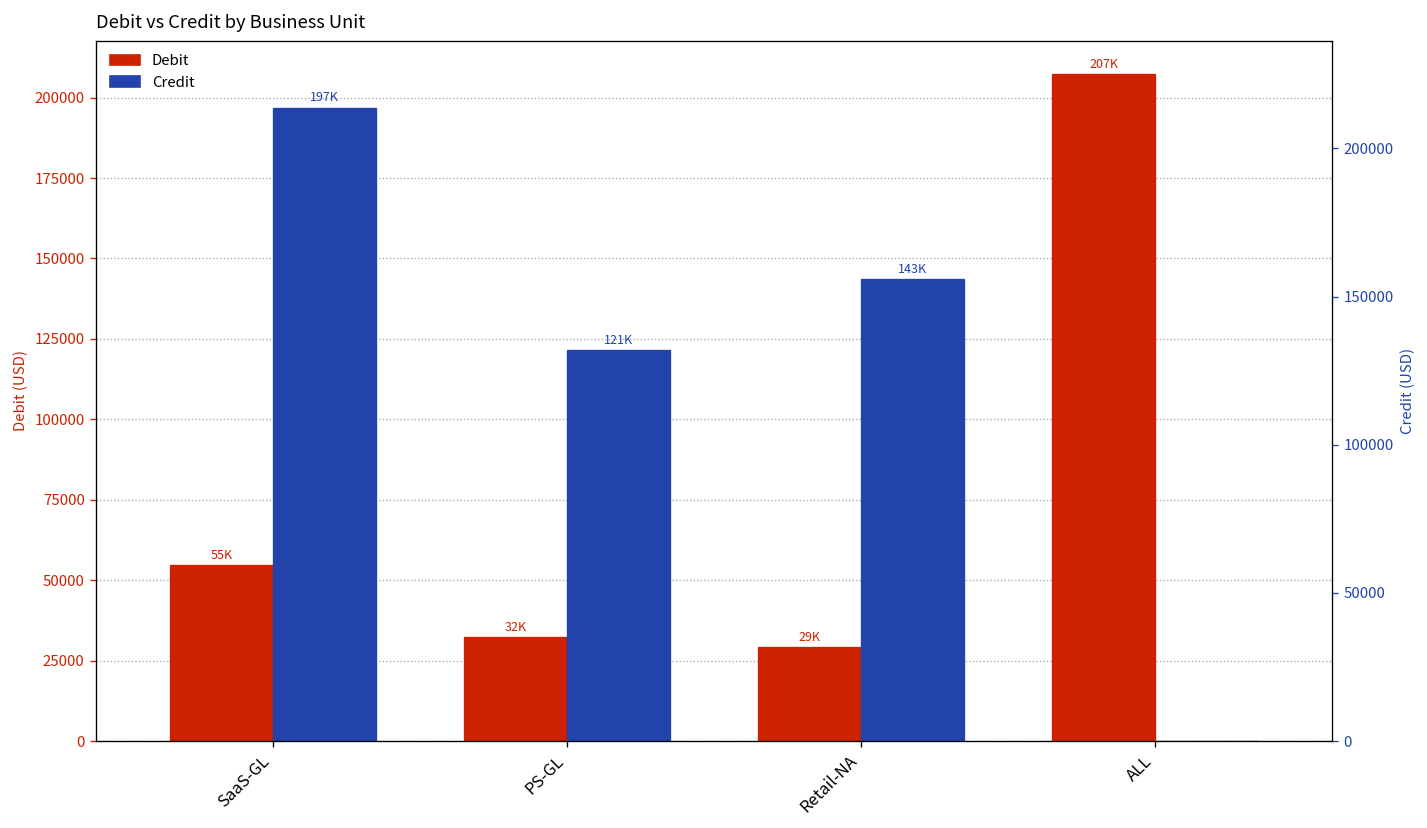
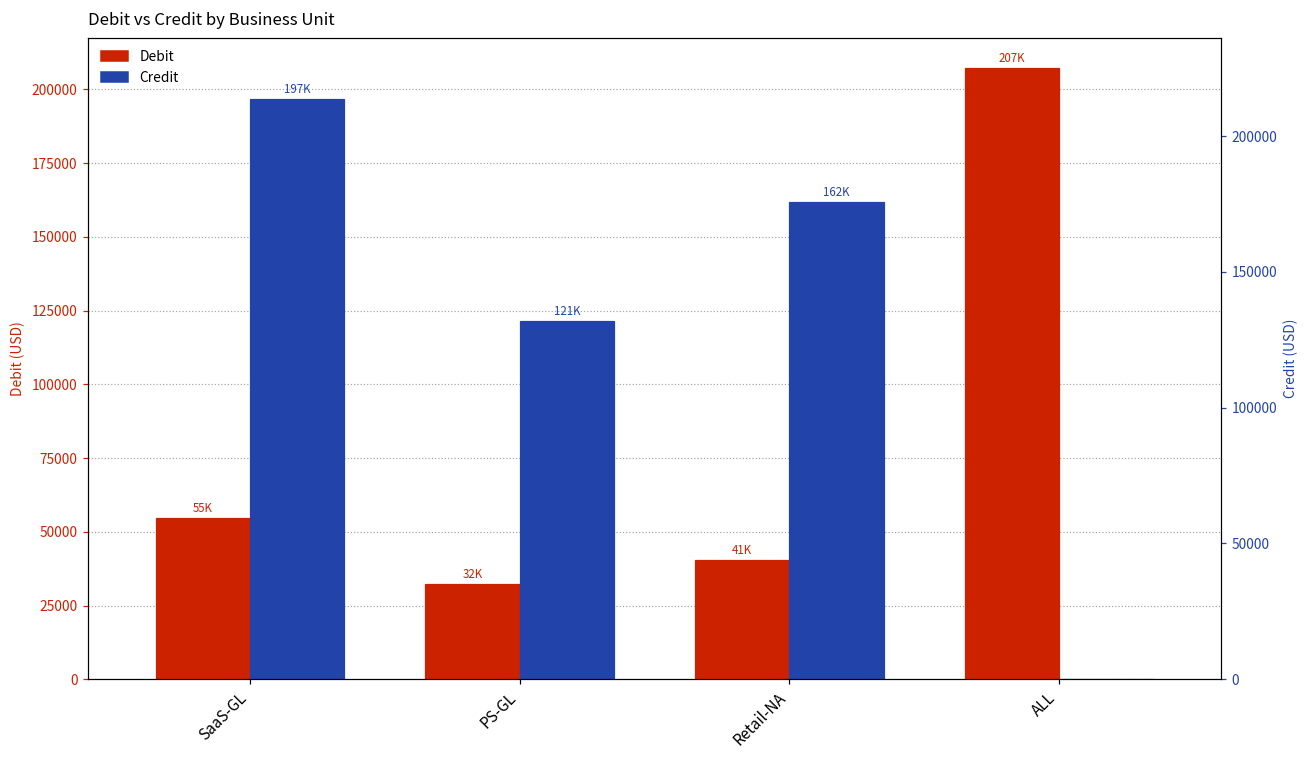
  {
    "Debit": {
      "SaaS-GL": "55K",
      "PS-GL": "32K",
-     "Retail-NA": "29K",
+     "Retail-NA": "41K",
      "ALL": "207K"
    },
    "Credit": {
      "SaaS-GL": "197K",
      "PS-GL": "121K",
-     "Retail-NA": "143K"
+     "Retail-NA": "162K"
    }
  }
